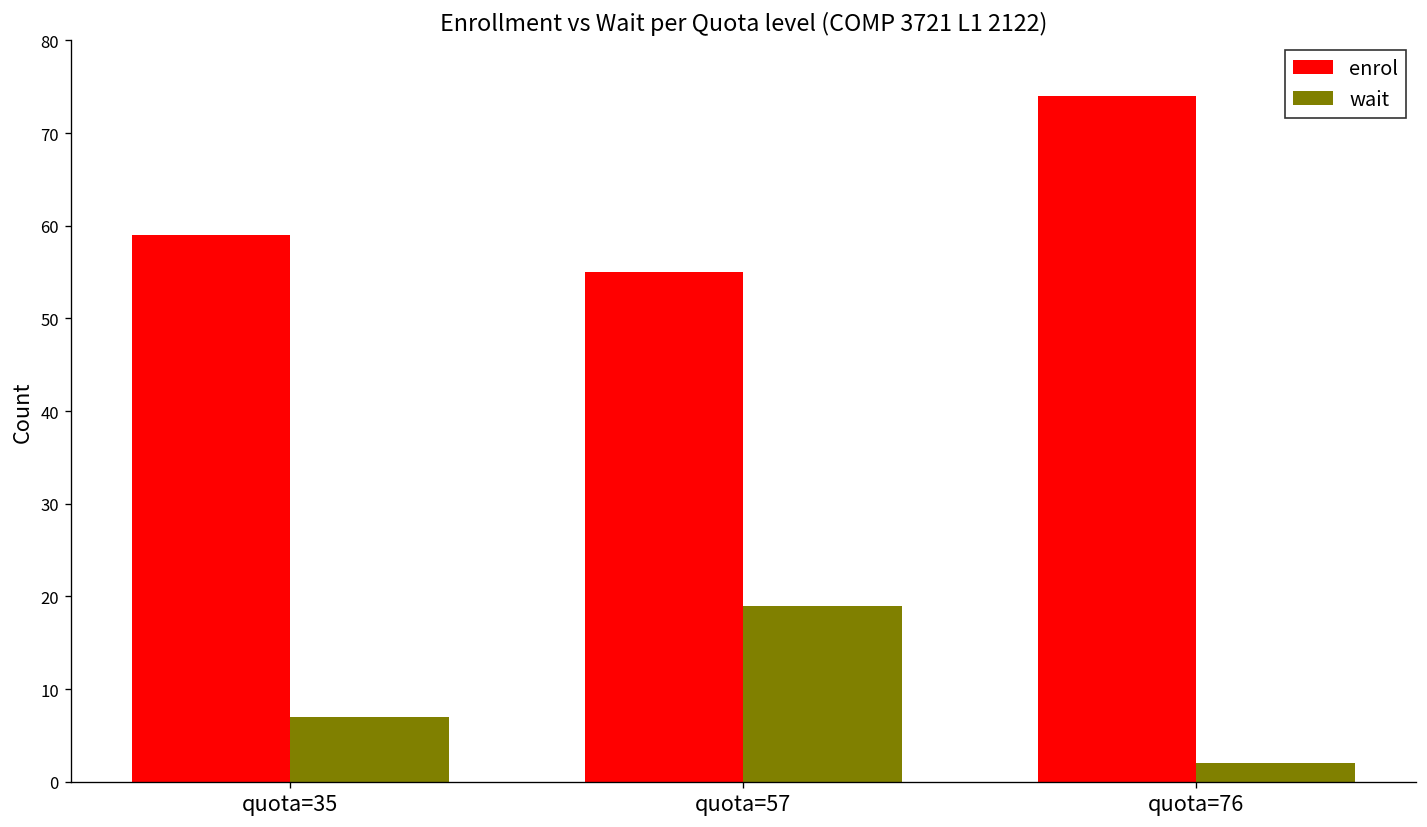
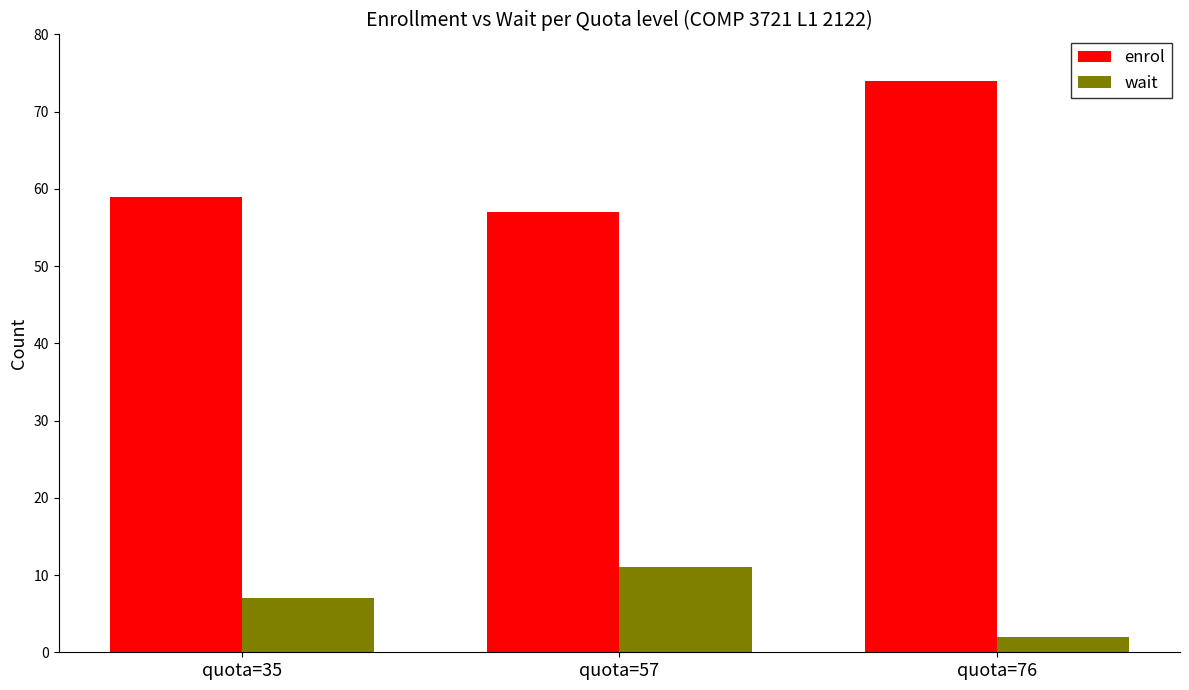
  {
    "enrol": {
      "quota=35": 59,
-     "quota=57": 55,
+     "quota=57": 57,
      "quota=76": 74
    },
    "wait": {
      "quota=35": 7,
-     "quota=57": 19,
+     "quota=57": 11,
      "quota=76": 2
    }
  }
